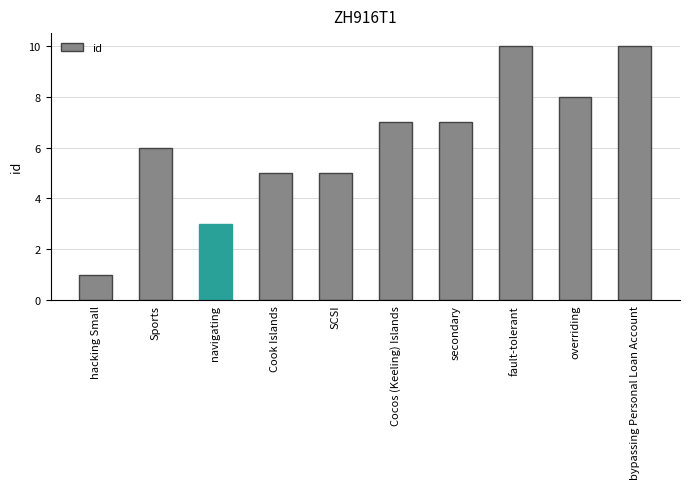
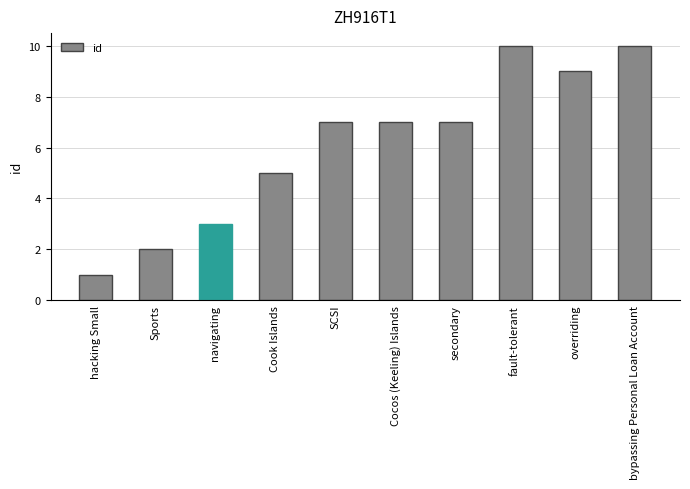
  {
    "hacking Small": 1,
-   "Sports": 6,
+   "Sports": 2,
    "navigating": 3,
    "Cook Islands": 5,
-   "SCSI": 5,
+   "SCSI": 7,
    "Cocos (Keeling) Islands": 7,
    "secondary": 7,
    "fault-tolerant": 10,
-   "overriding": 8,
+   "overriding": 9,
    "bypassing Personal Loan Account": 10
  }
